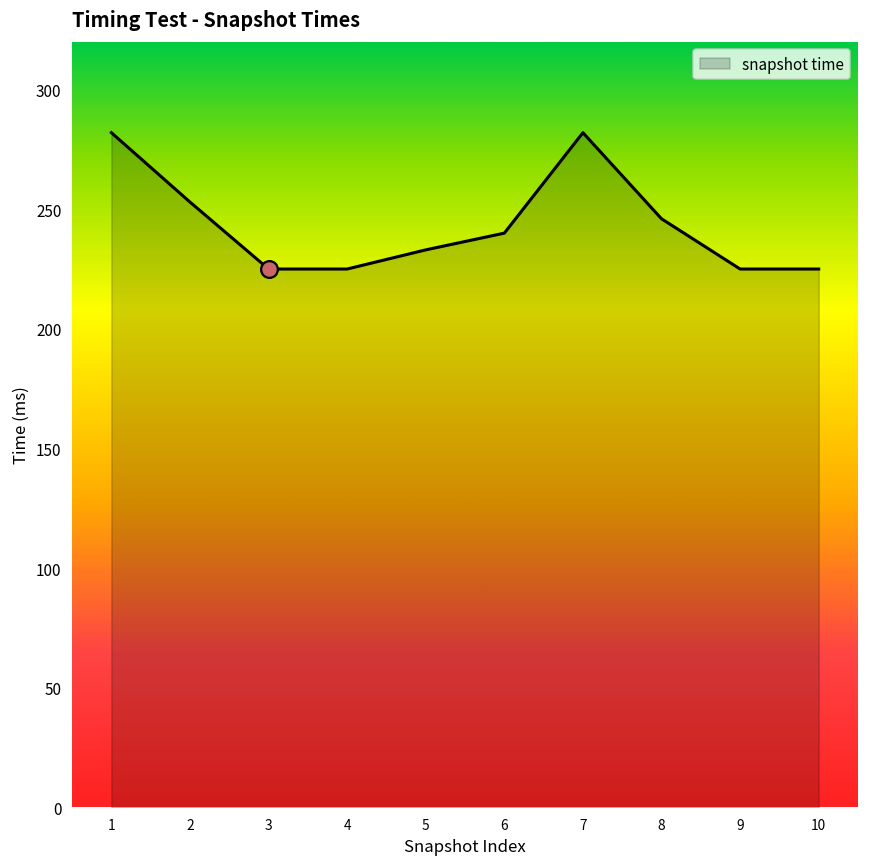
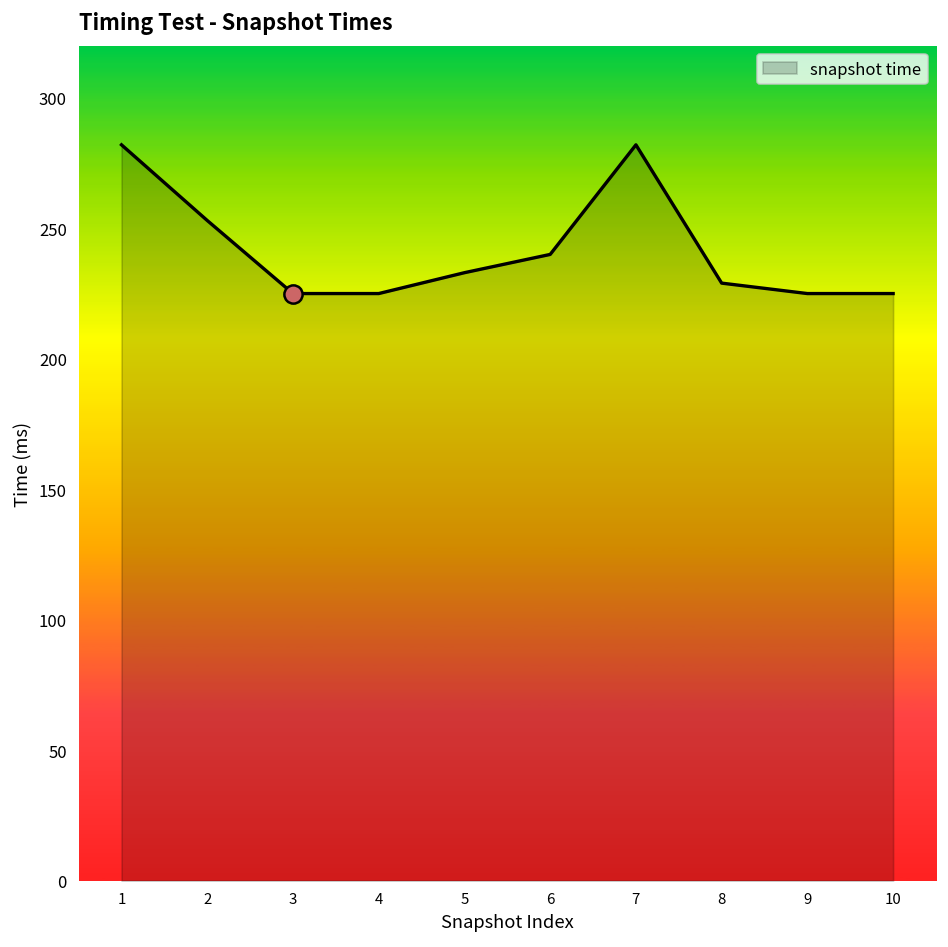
  {
    "snapshot time": {
      "1": 282,
      "2": 253,
      "4": 225,
      "5": 233,
      "6": 240,
      "7": 282,
-     "8": 246,
+     "8": 229,
      "9": 225,
      "10": 225
    }
  }
